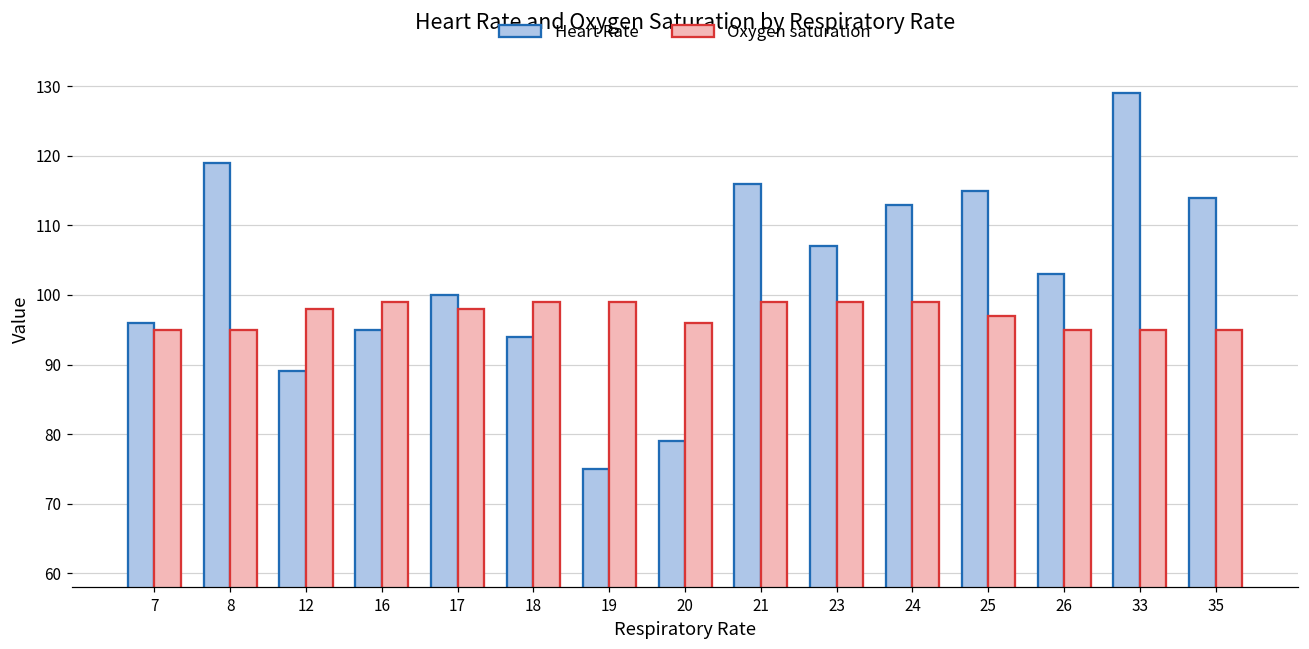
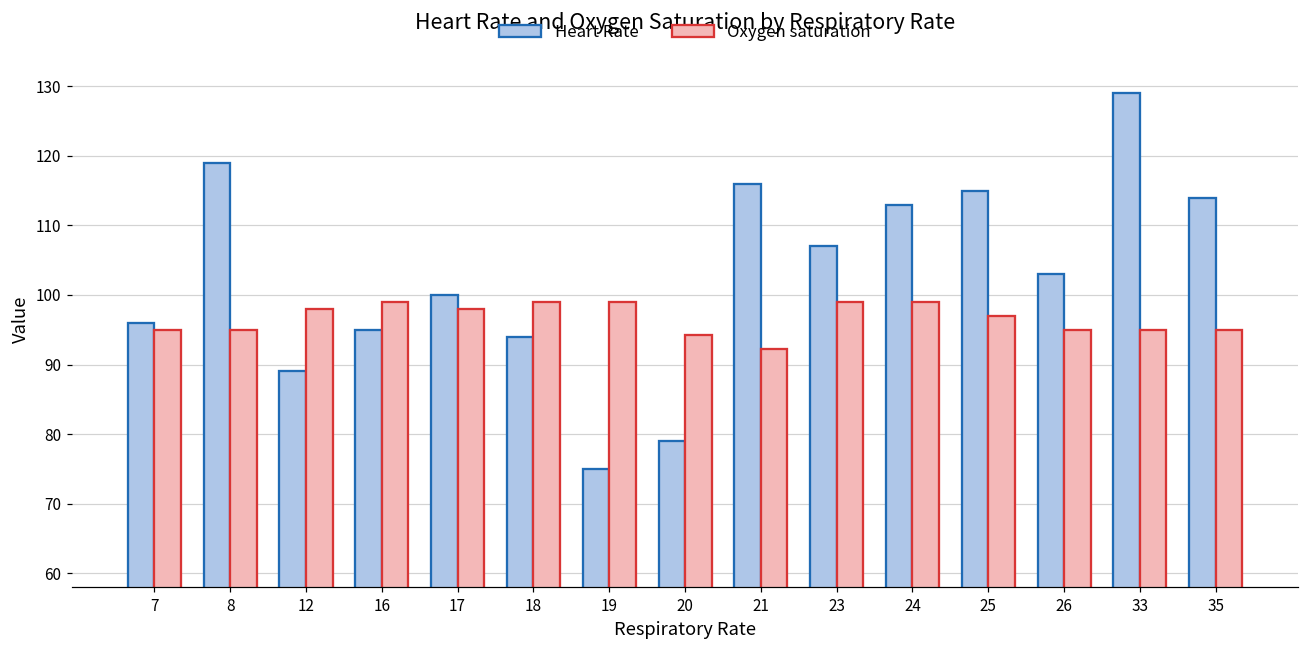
  {
    "Heart Rate": {
      "7": 96,
      "8": 119,
      "12": 89,
      "16": 95,
      "17": 100,
      "18": 94,
      "19": 75,
      "20": 79,
      "21": 116,
      "23": 107,
      "24": 113,
      "25": 115,
      "26": 103,
      "33": 129,
      "35": 114
    },
    "Oxygen saturation": {
      "7": 95,
      "8": 95,
      "12": 98,
      "16": 99,
      "17": 98,
      "18": 99,
      "19": 99,
-     "20": 96,
-     "21": 99,
+     "20": 94,
+     "21": 92,
      "23": 99,
      "24": 99,
      "25": 97,
      "26": 95,
      "33": 95,
      "35": 95
    }
  }
